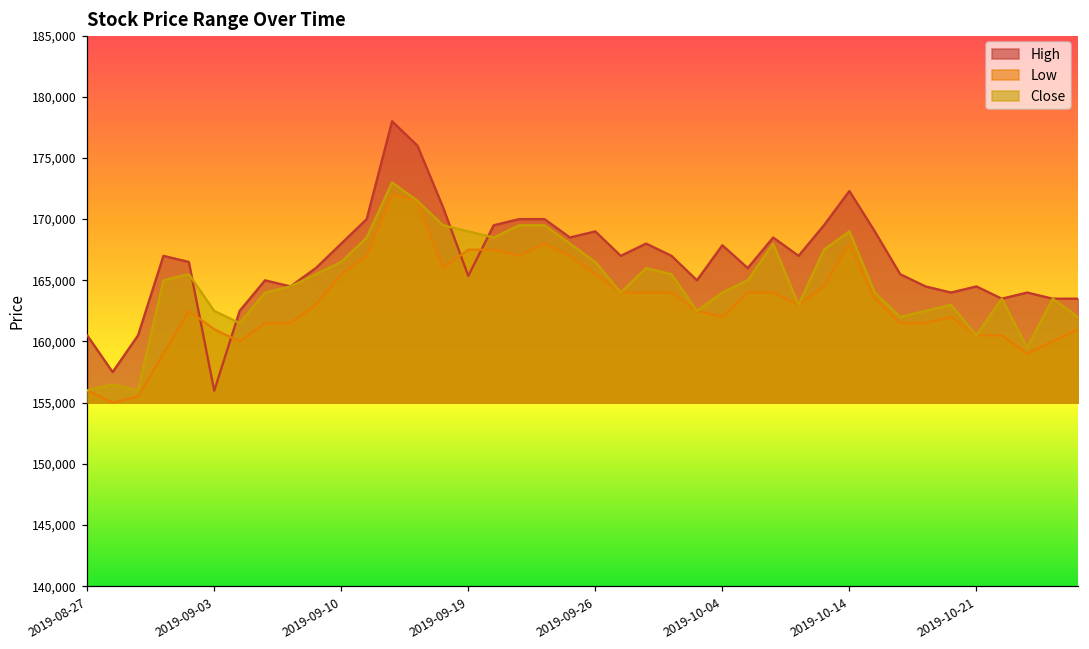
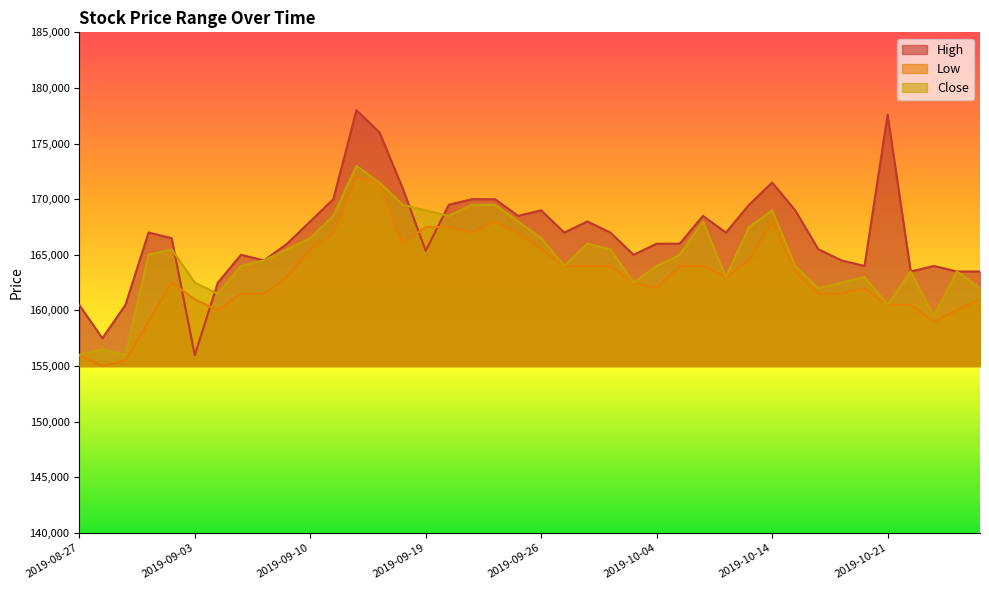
  {
    "High": {
      "2019-08-27": "160,500",
      "2019-09-03": "156,000",
      "2019-09-10": "168,000",
      "2019-09-19": "165,400",
      "2019-09-26": "169,000",
-     "2019-10-04": "167,900",
-     "2019-10-14": "172,300",
-     "2019-10-21": "164,500"
+     "2019-10-04": "166,000",
+     "2019-10-14": "171,500",
+     "2019-10-21": "177,600"
    }
  }
